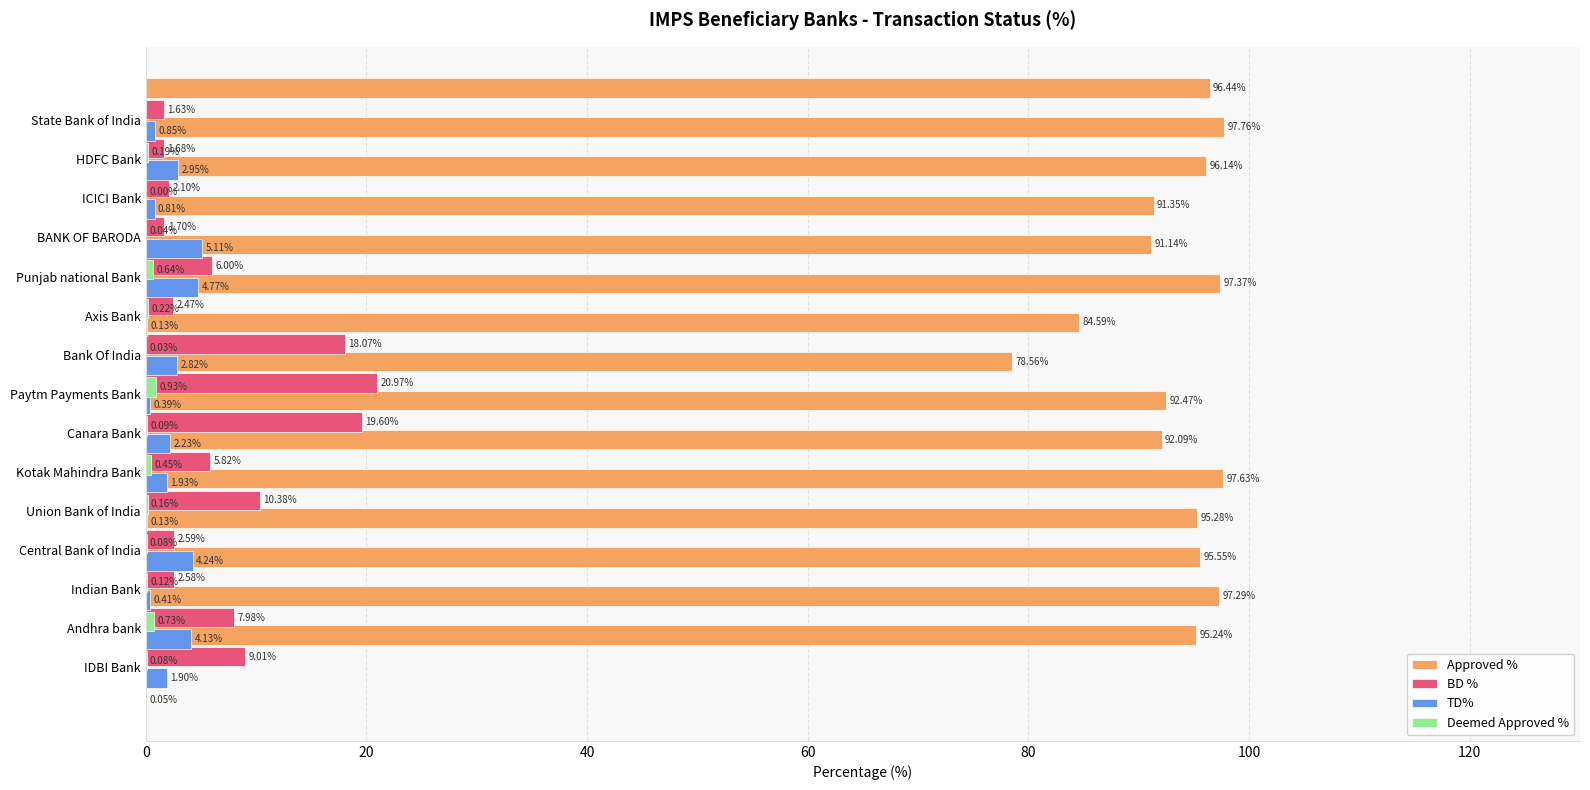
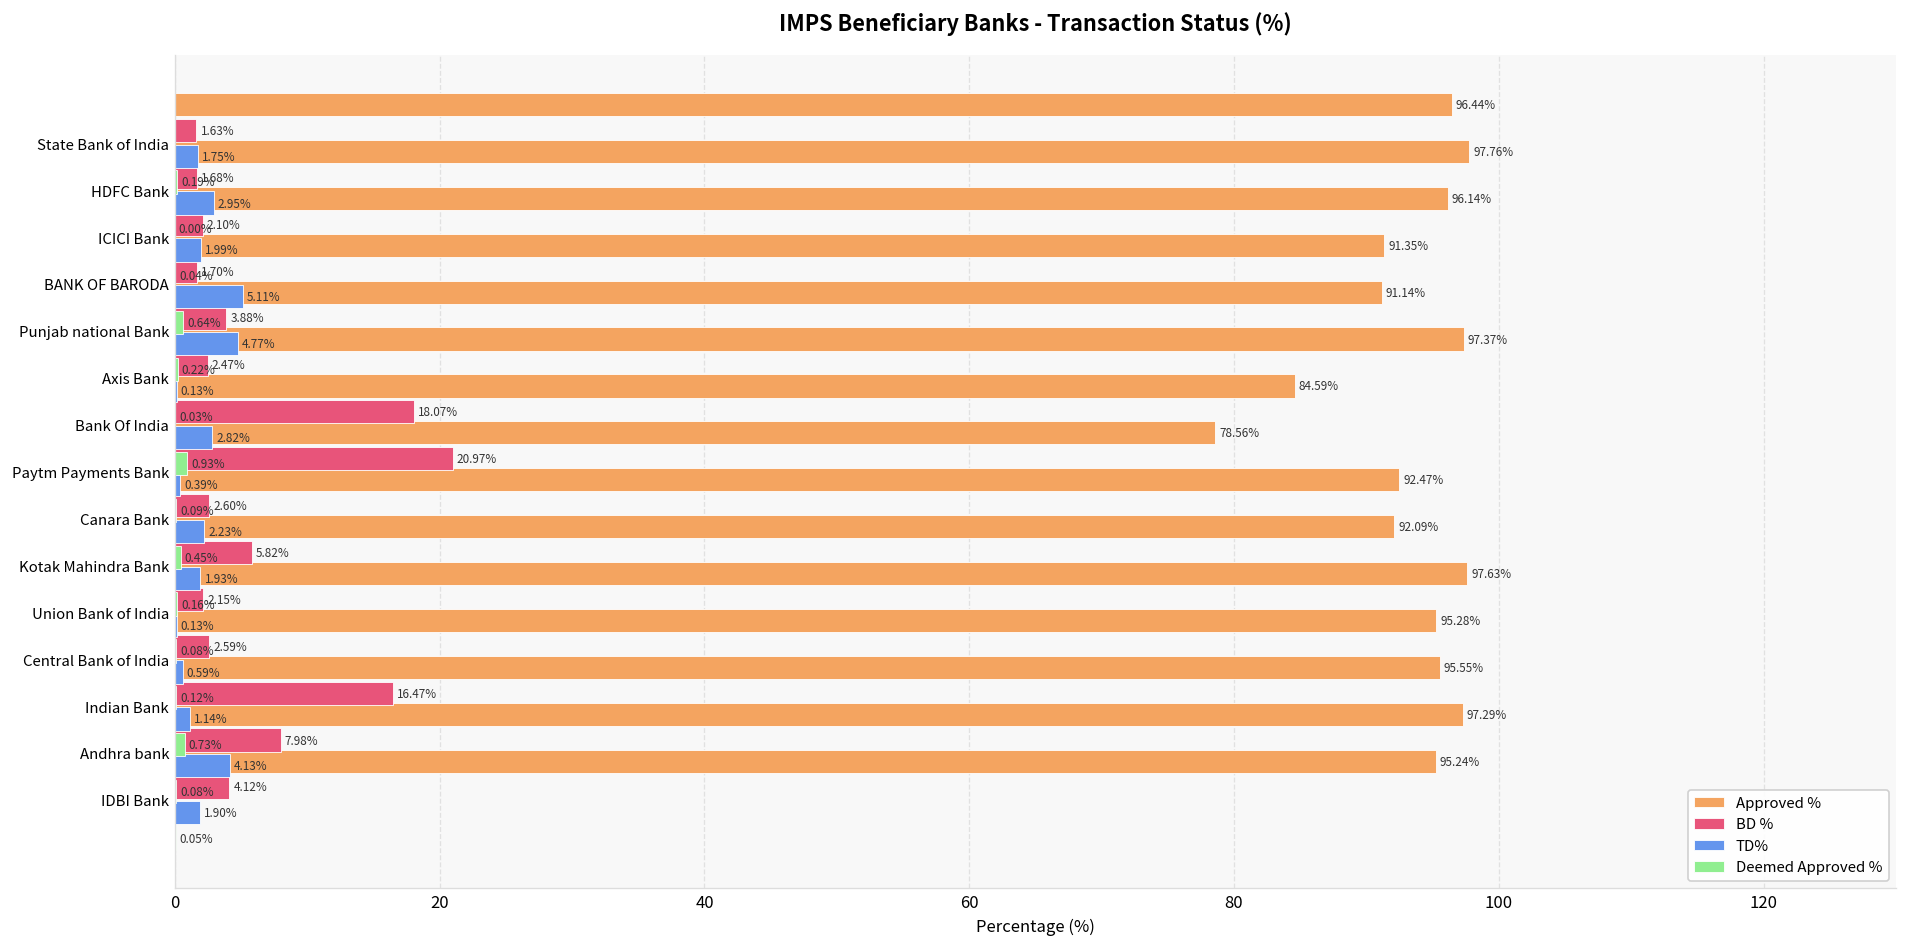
  {
    "BD %": {
      "State Bank of India": "1.63%",
      "ICICI Bank": "2.10%",
-     "Punjab national Bank": "6.00%",
+     "Punjab national Bank": "3.88%",
      "Axis Bank": "2.47%",
      "Bank Of India": "18.07%",
      "Paytm Payments Bank": "20.97%",
-     "Canara Bank": "19.60%",
+     "Canara Bank": "2.60%",
      "Kotak Mahindra Bank": "5.82%",
-     "Union Bank of India": "10.38%",
+     "Union Bank of India": "2.15%",
      "Central Bank of India": "2.59%",
-     "Indian Bank": "2.58%",
+     "Indian Bank": "16.47%",
      "Andhra bank": "7.98%",
-     "IDBI Bank": "9.01%"
+     "IDBI Bank": "4.12%"
    },
    "TD%": {
-     "State Bank of India": "0.85%",
-     "ICICI Bank": "0.81%",
+     "State Bank of India": "1.75%",
+     "ICICI Bank": "1.99%",
      "Axis Bank": "0.13%",
      "Union Bank of India": "0.13%",
-     "Central Bank of India": "4.24%",
-     "Indian Bank": "0.41%",
+     "Central Bank of India": "0.59%",
+     "Indian Bank": "1.14%",
      "IDBI Bank": "1.90%"
    }
  }
